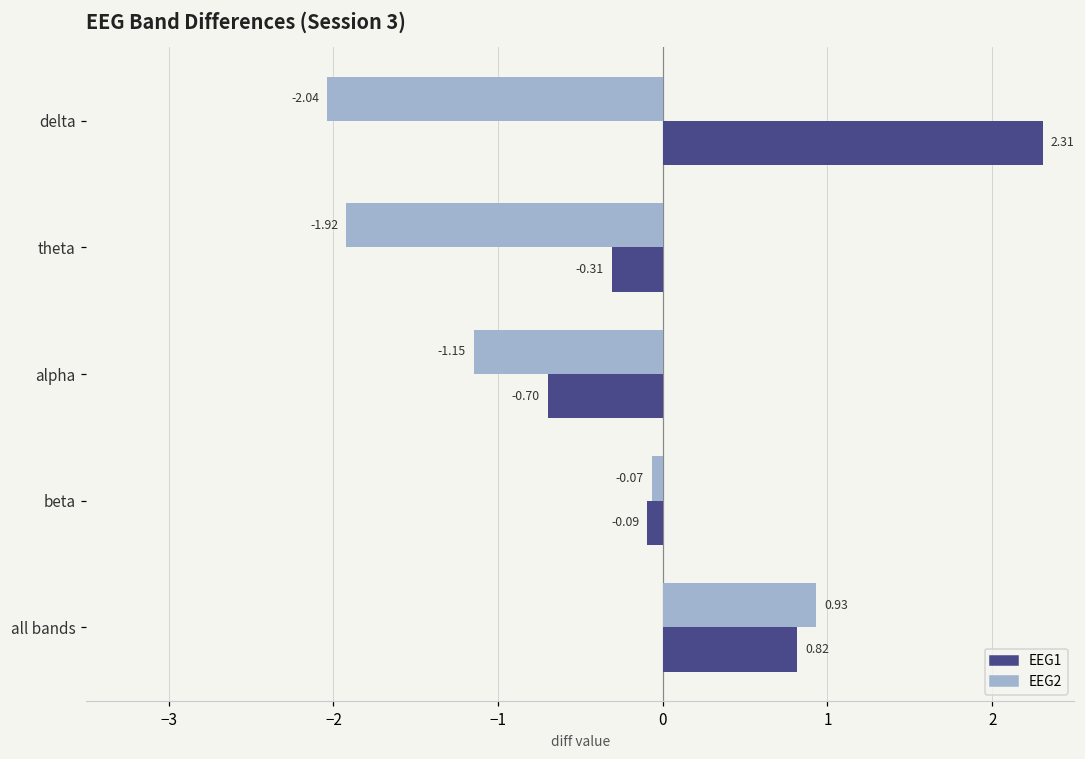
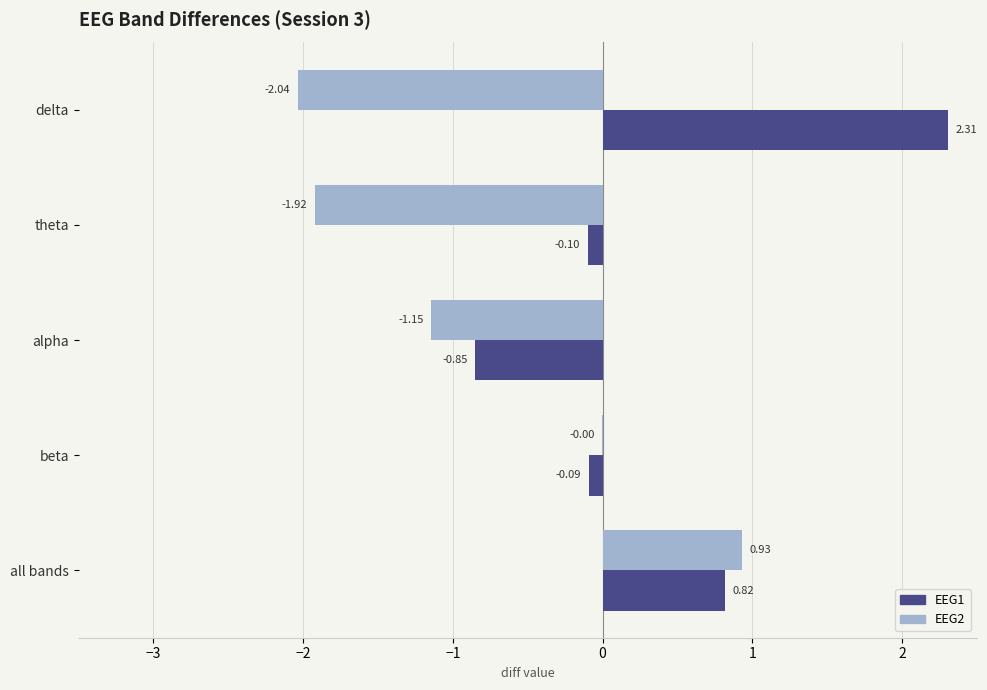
  {
    "EEG1": {
      "delta": 2.31,
-     "theta": -0.31,
-     "alpha": -0.70,
+     "theta": -0.10,
+     "alpha": -0.85,
      "beta": -0.09,
      "all bands": 0.82
    },
    "EEG2": {
      "delta": -2.04,
      "theta": -1.92,
      "alpha": -1.15,
-     "beta": -0.07,
+     "beta": -0.00,
      "all bands": 0.93
    }
  }
